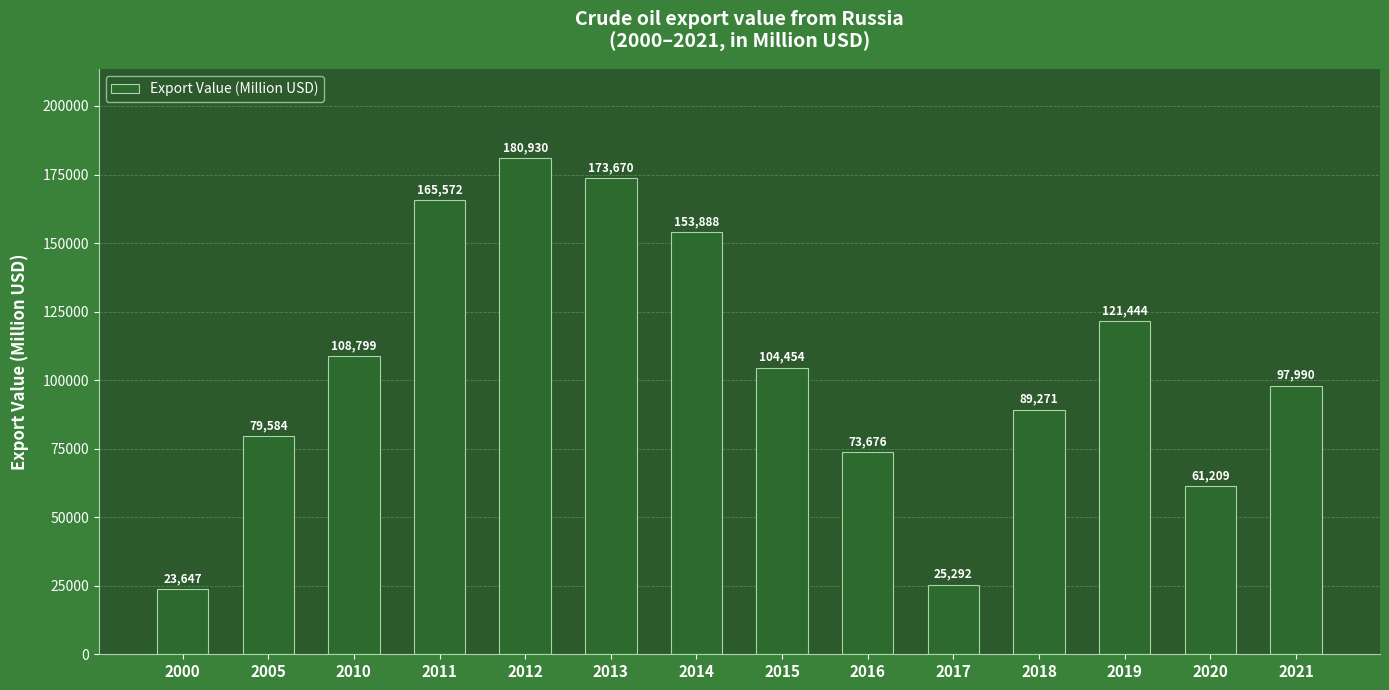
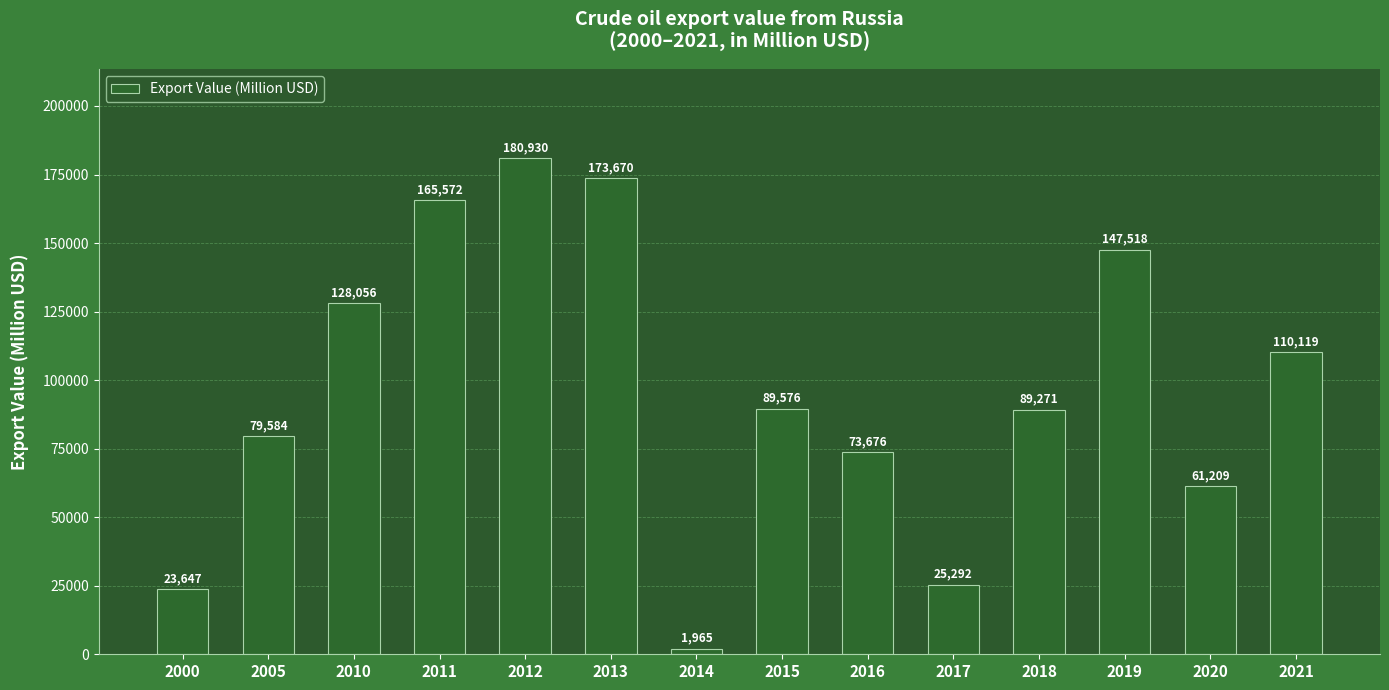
  {
    "2000": "23,647",
    "2005": "79,584",
-   "2010": "108,799",
+   "2010": "128,056",
    "2011": "165,572",
    "2012": "180,930",
    "2013": "173,670",
-   "2014": "153,888",
-   "2015": "104,454",
+   "2014": "1,965",
+   "2015": "89,576",
    "2016": "73,676",
    "2017": "25,292",
    "2018": "89,271",
-   "2019": "121,444",
+   "2019": "147,518",
    "2020": "61,209",
-   "2021": "97,990"
+   "2021": "110,119"
  }
